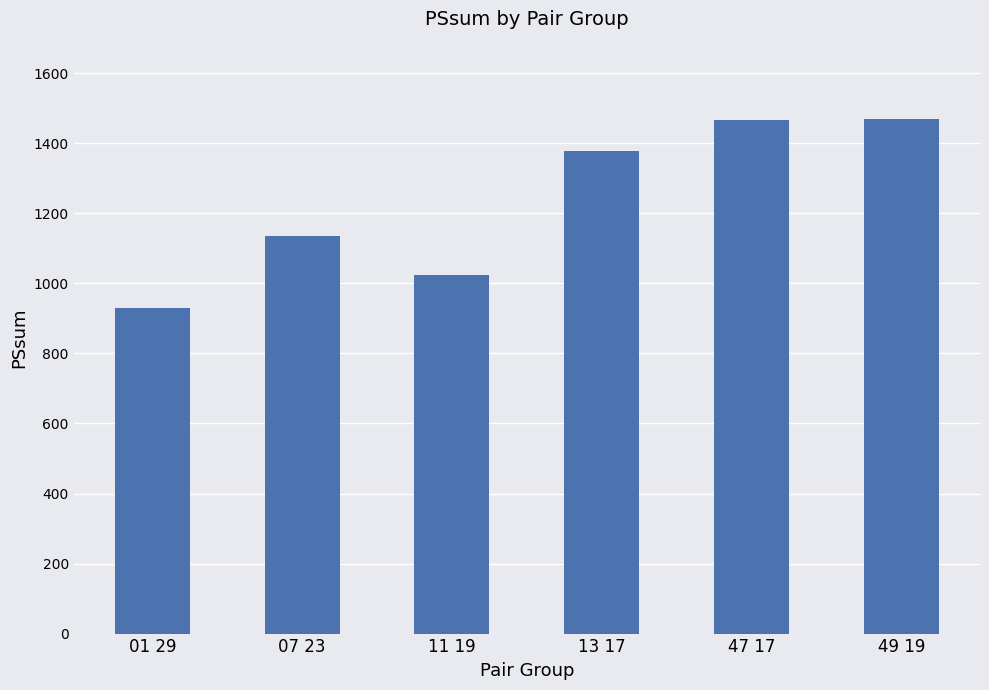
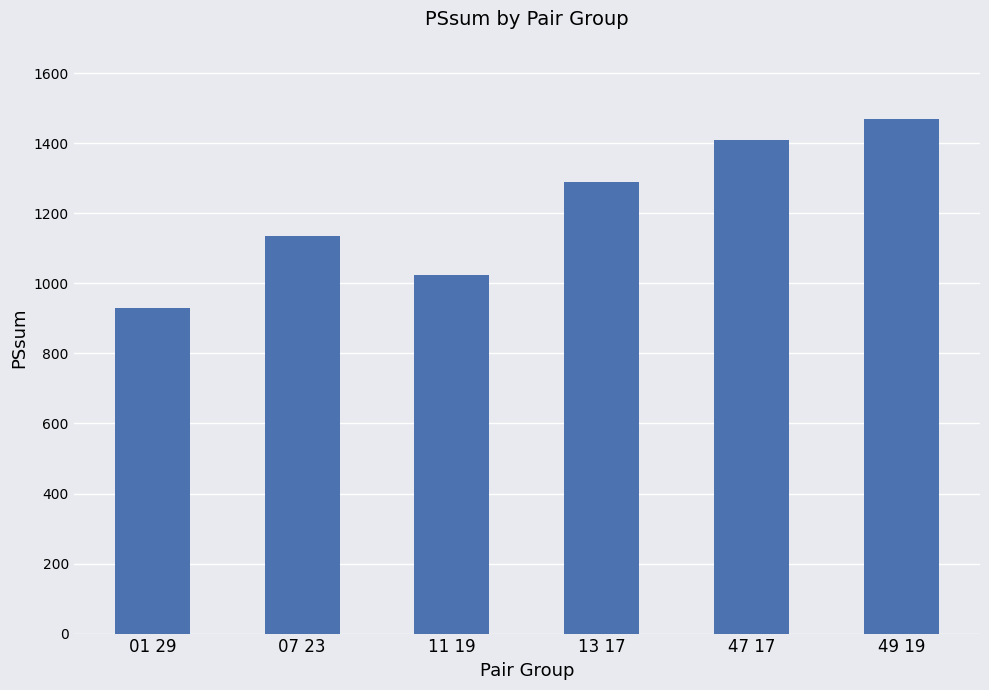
  {
    "01 29": 930,
    "07 23": 1140,
    "11 19": 1020,
-   "13 17": 1380,
-   "47 17": 1470,
+   "13 17": 1290,
+   "47 17": 1410,
    "49 19": 1470
  }
